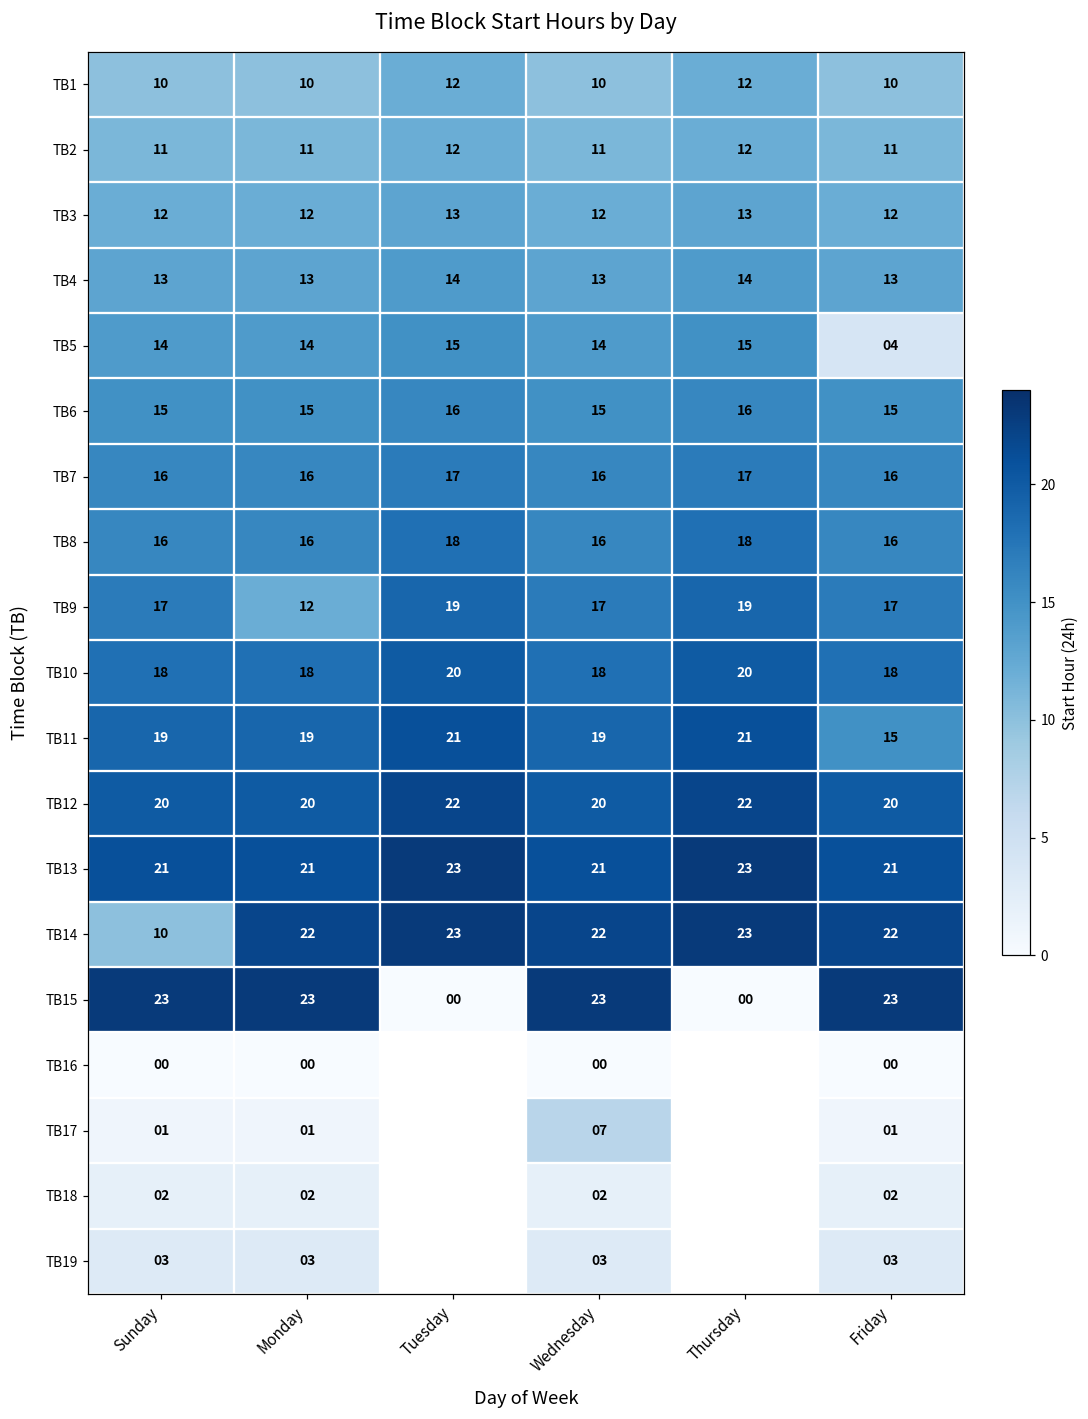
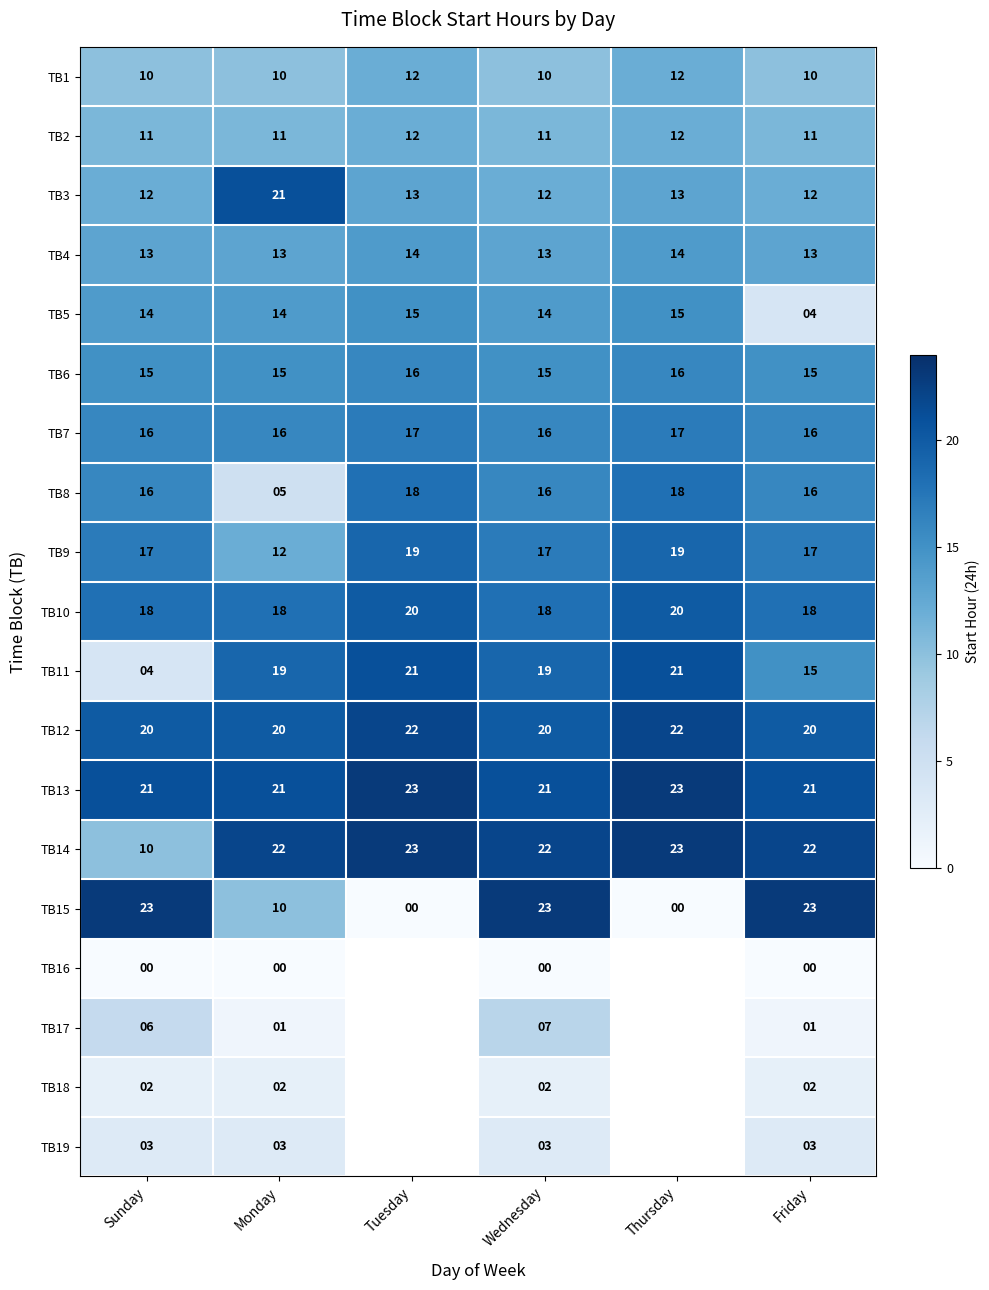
  {
    "TB1": {
      "Sunday": "10",
      "Monday": "10",
      "Tuesday": "12",
      "Wednesday": "10",
      "Thursday": "12",
      "Friday": "10"
    },
    "TB2": {
      "Sunday": "11",
      "Monday": "11",
      "Tuesday": "12",
      "Wednesday": "11",
      "Thursday": "12",
      "Friday": "11"
    },
    "TB3": {
      "Sunday": "12",
-     "Monday": "12",
+     "Monday": "21",
      "Tuesday": "13",
      "Wednesday": "12",
      "Thursday": "13",
      "Friday": "12"
    },
    "TB4": {
      "Sunday": "13",
      "Monday": "13",
      "Tuesday": "14",
      "Wednesday": "13",
      "Thursday": "14",
      "Friday": "13"
    },
    "TB5": {
      "Sunday": "14",
      "Monday": "14",
      "Tuesday": "15",
      "Wednesday": "14",
      "Thursday": "15",
      "Friday": "04"
    },
    "TB6": {
      "Sunday": "15",
      "Monday": "15",
      "Tuesday": "16",
      "Wednesday": "15",
      "Thursday": "16",
      "Friday": "15"
    },
    "TB7": {
      "Sunday": "16",
      "Monday": "16",
      "Tuesday": "17",
      "Wednesday": "16",
      "Thursday": "17",
      "Friday": "16"
    },
    "TB8": {
      "Sunday": "16",
-     "Monday": "16",
+     "Monday": "05",
      "Tuesday": "18",
      "Wednesday": "16",
      "Thursday": "18",
      "Friday": "16"
    },
    "TB9": {
      "Sunday": "17",
      "Monday": "12",
      "Tuesday": "19",
      "Wednesday": "17",
      "Thursday": "19",
      "Friday": "17"
    },
    "TB10": {
      "Sunday": "18",
      "Monday": "18",
      "Tuesday": "20",
      "Wednesday": "18",
      "Thursday": "20",
      "Friday": "18"
    },
    "TB11": {
-     "Sunday": "19",
+     "Sunday": "04",
      "Monday": "19",
      "Tuesday": "21",
      "Wednesday": "19",
      "Thursday": "21",
      "Friday": "15"
    },
    "TB12": {
      "Sunday": "20",
      "Monday": "20",
      "Tuesday": "22",
      "Wednesday": "20",
      "Thursday": "22",
      "Friday": "20"
    },
    "TB13": {
      "Sunday": "21",
      "Monday": "21",
      "Tuesday": "23",
      "Wednesday": "21",
      "Thursday": "23",
      "Friday": "21"
    },
    "TB14": {
      "Sunday": "10",
      "Monday": "22",
      "Tuesday": "23",
      "Wednesday": "22",
      "Thursday": "23",
      "Friday": "22"
    },
    "TB15": {
      "Sunday": "23",
-     "Monday": "23",
+     "Monday": "10",
      "Tuesday": "00",
      "Wednesday": "23",
      "Thursday": "00",
      "Friday": "23"
    },
    "TB16": {
      "Sunday": "00",
      "Monday": "00",
      "Wednesday": "00",
      "Friday": "00"
    },
    "TB17": {
-     "Sunday": "01",
+     "Sunday": "06",
      "Monday": "01",
      "Wednesday": "07",
      "Friday": "01"
    },
    "TB18": {
      "Sunday": "02",
      "Monday": "02",
      "Wednesday": "02",
      "Friday": "02"
    },
    "TB19": {
      "Sunday": "03",
      "Monday": "03",
      "Wednesday": "03",
      "Friday": "03"
    }
  }
